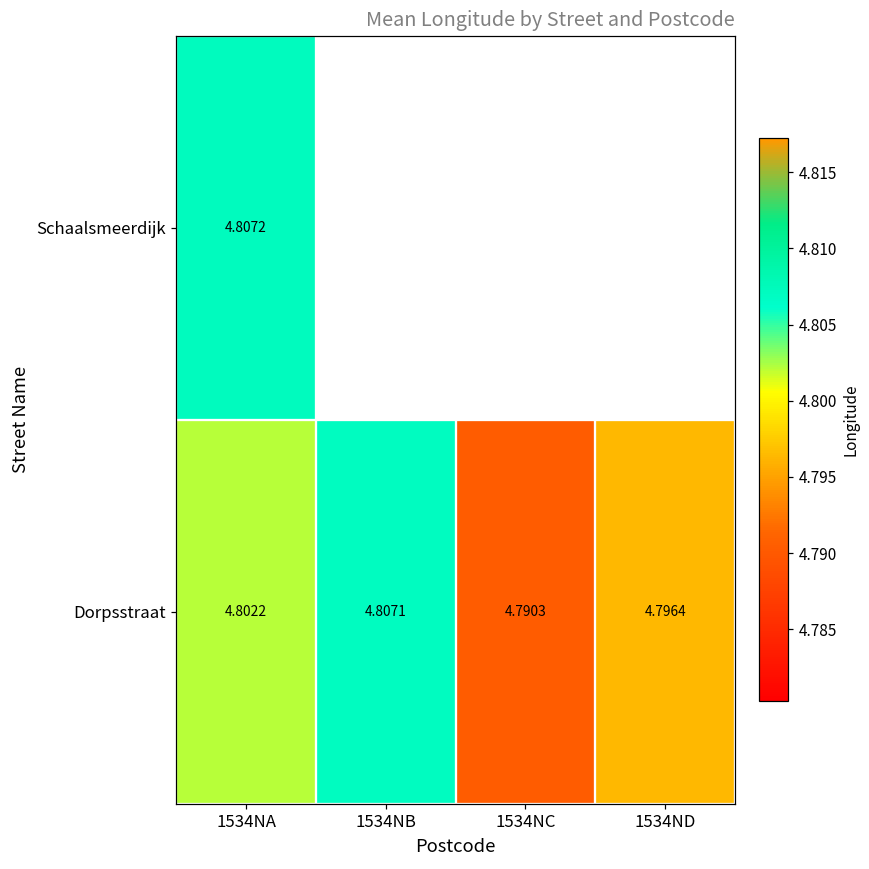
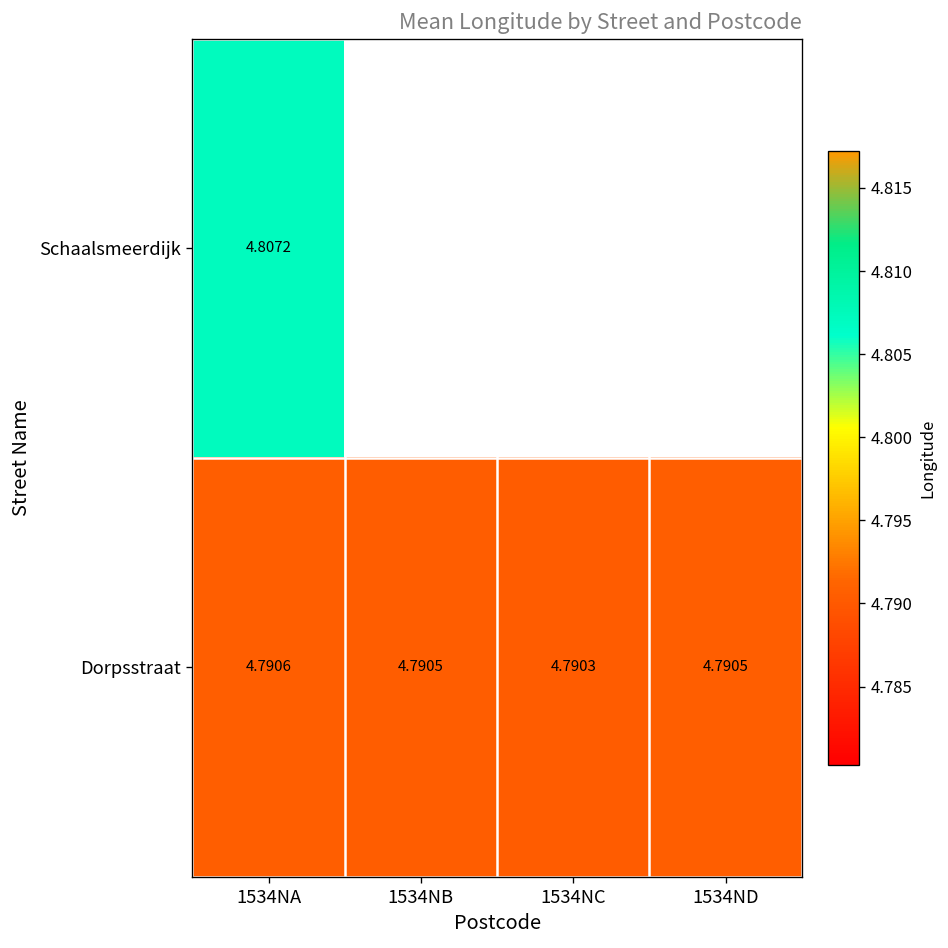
  {
    "Schaalsmeerdijk": {
      "1534NA": 4.8072
    },
    "Dorpsstraat": {
-     "1534NA": 4.8022,
-     "1534NB": 4.8071,
+     "1534NA": 4.7906,
+     "1534NB": 4.7905,
      "1534NC": 4.7903,
-     "1534ND": 4.7964
+     "1534ND": 4.7905
    }
  }
